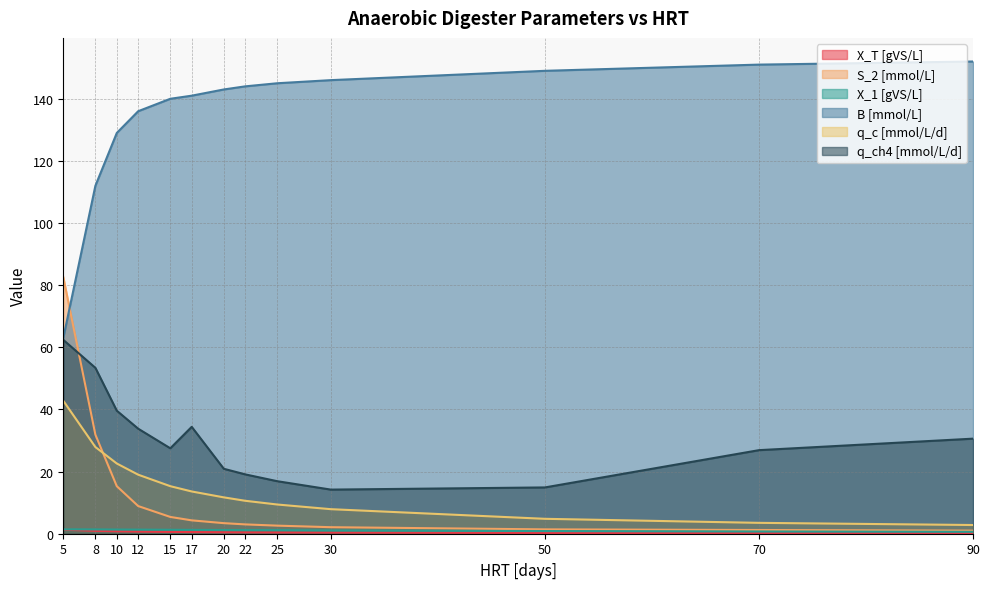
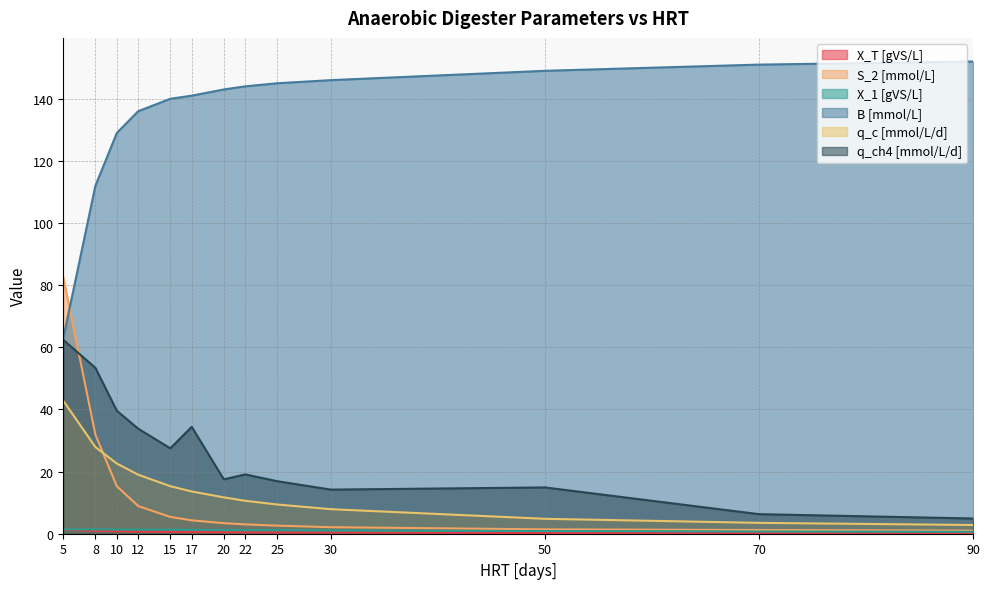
  {
    "q_ch4 [mmol/L/d]": {
      "8": 53,
      "10": 40,
      "12": 34,
      "15": 28,
      "17": 34,
-     "20": 21,
+     "20": 18,
      "22": 19,
      "25": 17,
      "30": 14,
      "50": 15,
-     "70": 27,
-     "90": 31
+     "70": 6,
+     "90": 5
    }
  }
